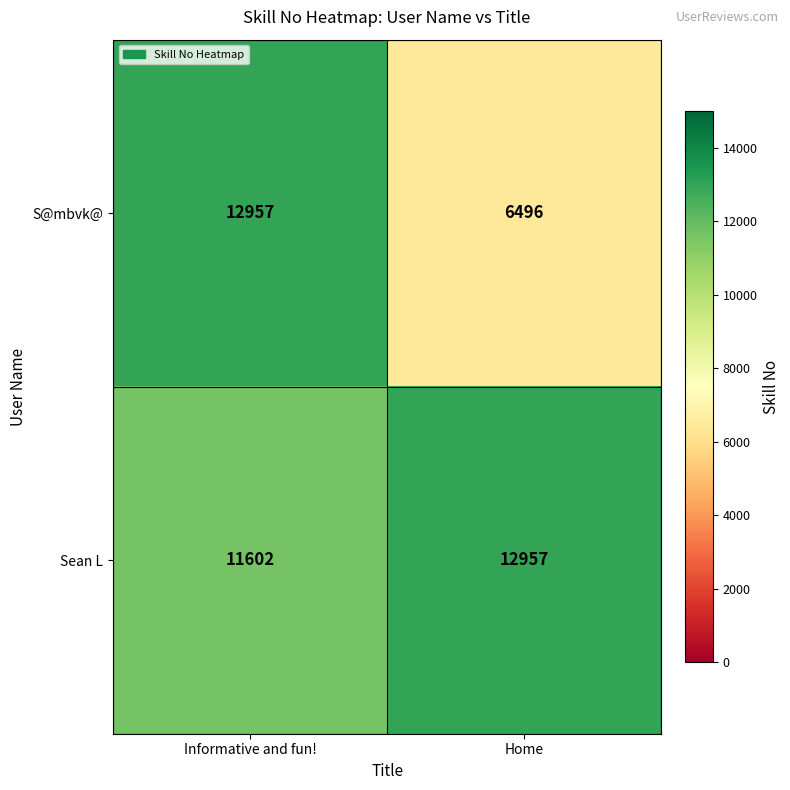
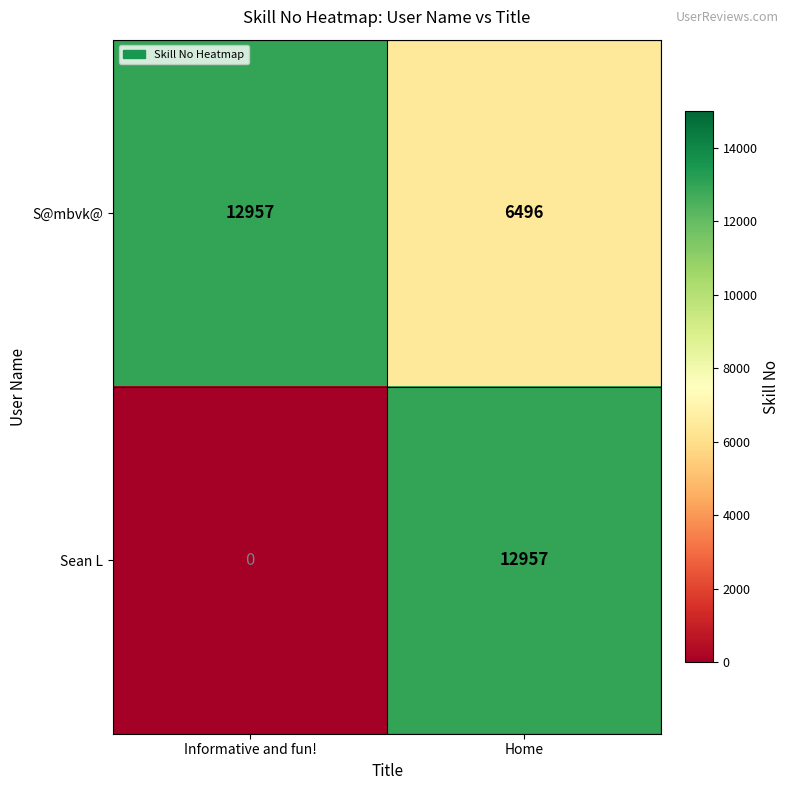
  {
    "S@mbvk@": {
      "Informative and fun!": 12957,
      "Home": 6496
    },
    "Sean L": {
-     "Informative and fun!": 11602,
+     "Informative and fun!": 0,
      "Home": 12957
    }
  }
